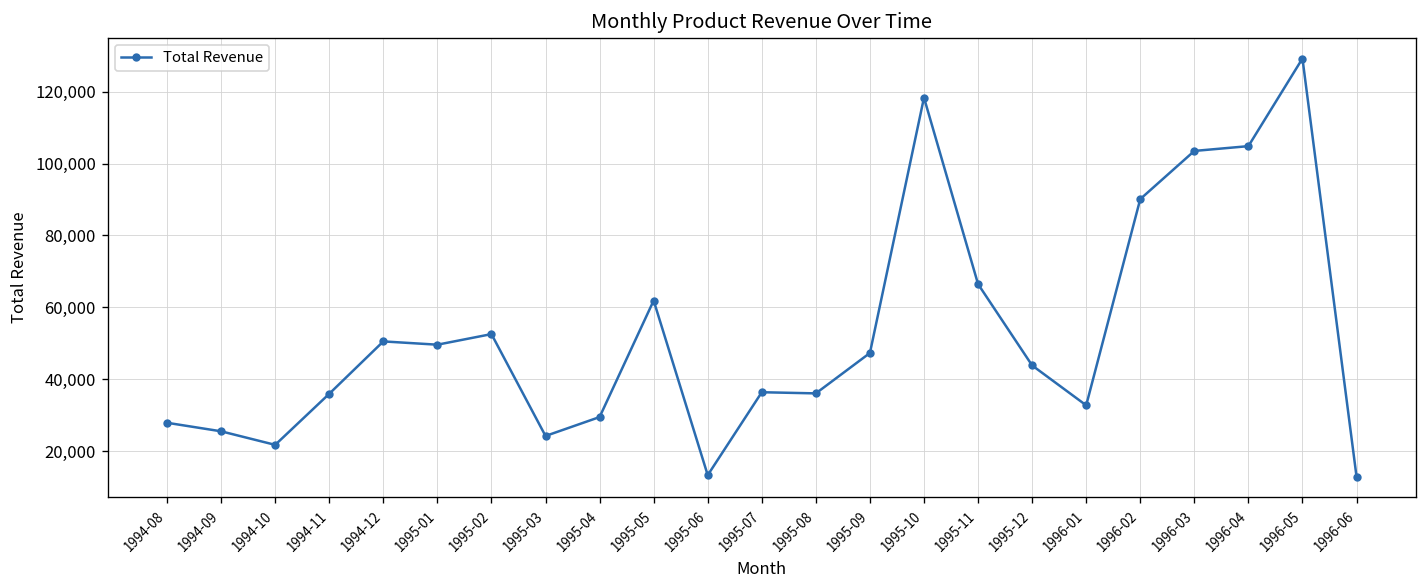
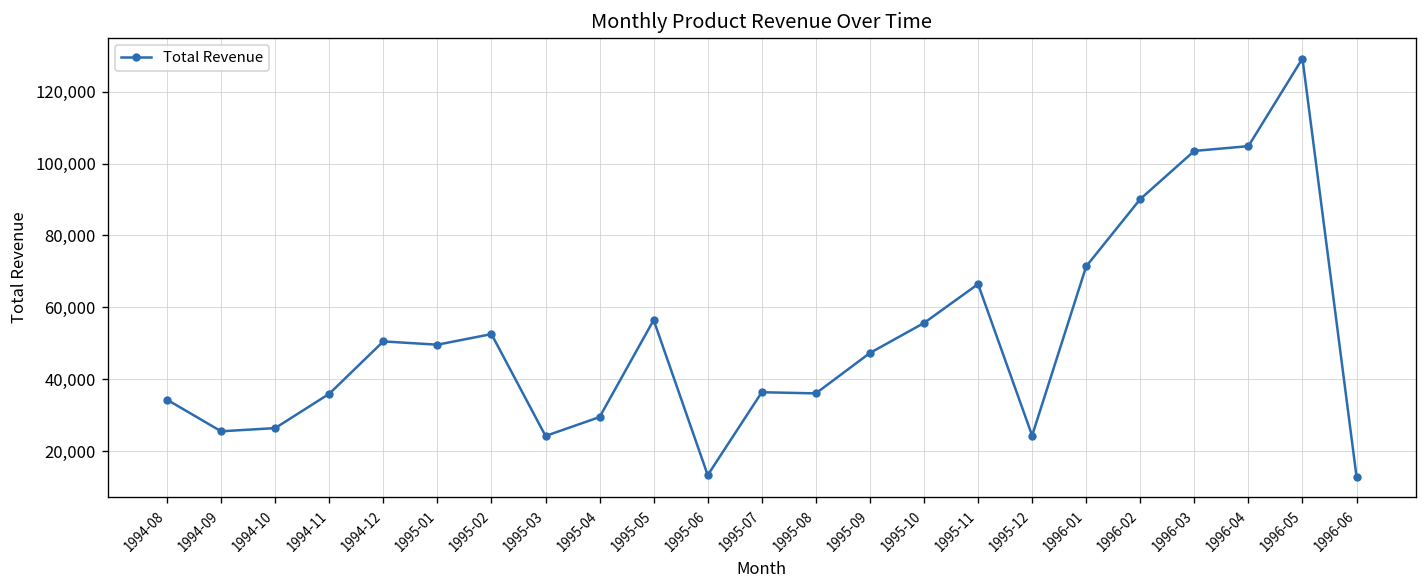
  {
-   "1994-08": "28,000",
+   "1994-08": "34,000",
    "1994-09": "25,000",
-   "1994-10": "22,000",
+   "1994-10": "26,000",
    "1994-11": "36,000",
    "1994-12": "51,000",
    "1995-01": "50,000",
    "1995-02": "53,000",
    "1995-03": "24,000",
    "1995-04": "29,000",
-   "1995-05": "62,000",
+   "1995-05": "56,000",
    "1995-06": "13,000",
    "1995-07": "36,000",
    "1995-08": "36,000",
    "1995-09": "47,000",
-   "1995-10": "118,000",
+   "1995-10": "56,000",
    "1995-11": "66,000",
-   "1995-12": "44,000",
-   "1996-01": "33,000",
+   "1995-12": "24,000",
+   "1996-01": "71,000",
    "1996-02": "90,000",
    "1996-03": "104,000",
    "1996-04": "105,000",
    "1996-05": "129,000",
    "1996-06": "13,000"
  }
